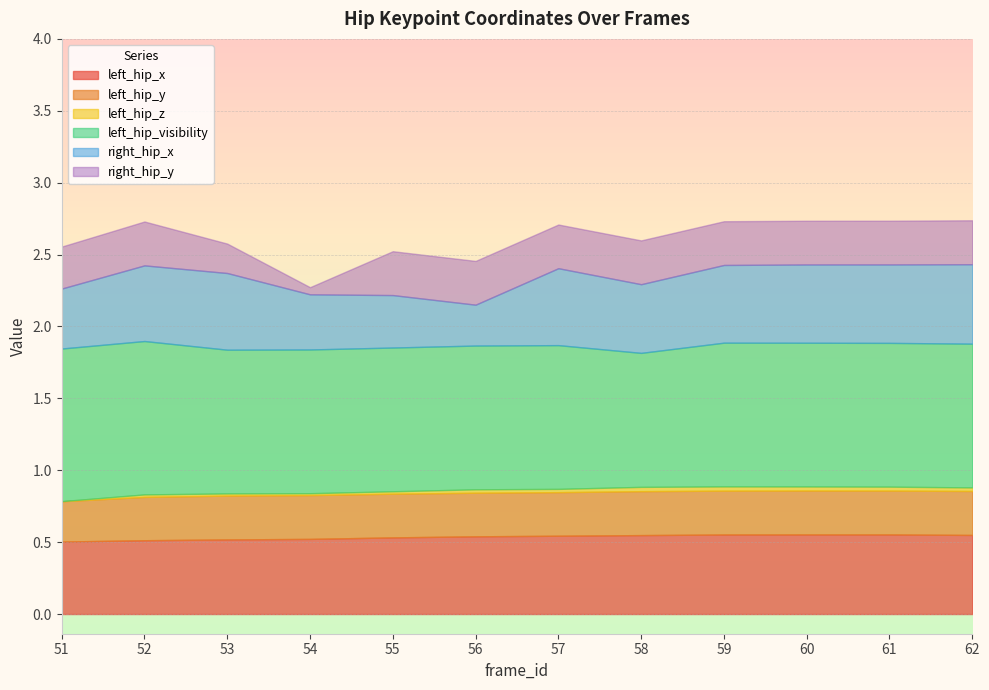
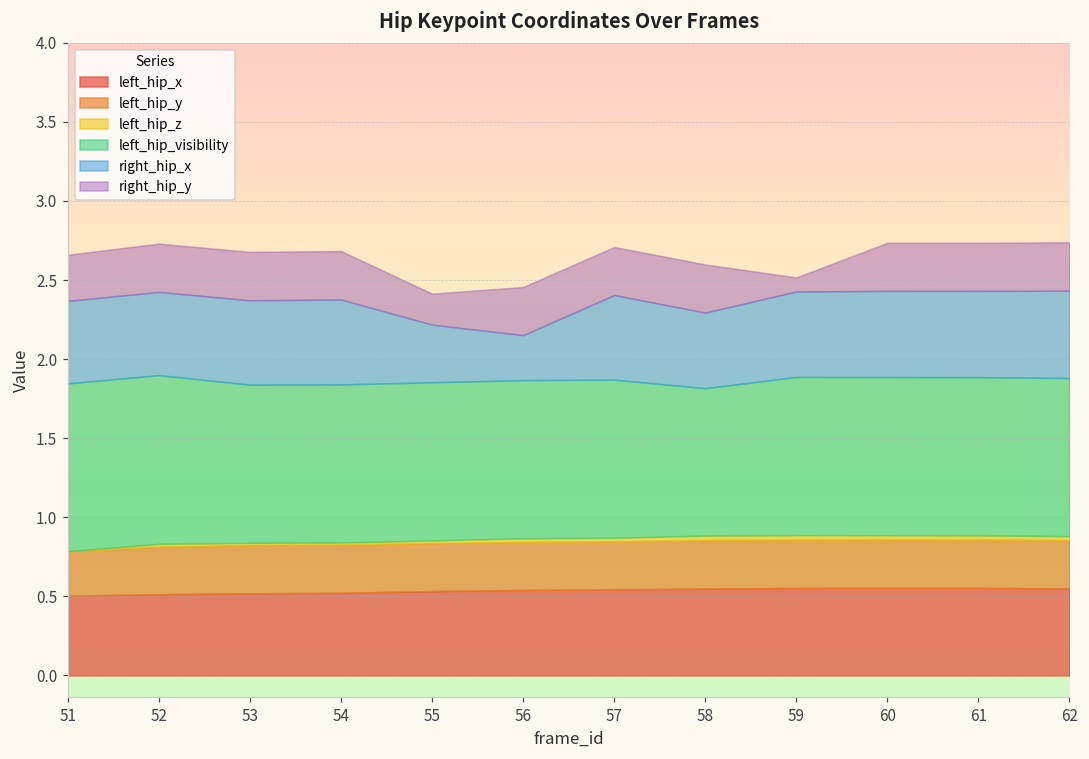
  {
    "left_hip_z": {
      "56": 0.02,
      "57": 0.02,
      "58": 0.03,
      "59": 0.03,
      "60": 0.03,
      "61": 0.03,
      "62": 0.02
    },
    "left_hip_visibility": {
      "51": 1.06,
      "52": 1.07,
      "53": 1.00,
      "54": 1.00,
      "55": 1.00,
      "56": 1.00,
      "57": 1.00,
      "58": 0.93,
      "59": 1.00,
      "60": 1.00,
      "61": 1.00,
      "62": 1.00
    },
    "right_hip_x": {
-     "51": 0.42,
+     "51": 0.52,
      "52": 0.53,
      "53": 0.53,
-     "54": 0.38,
+     "54": 0.54,
      "55": 0.36,
      "56": 0.28,
      "57": 0.53,
      "58": 0.48,
      "59": 0.54,
      "60": 0.54,
      "61": 0.55,
      "62": 0.55
    },
    "right_hip_y": {
      "51": 0.29,
      "52": 0.31,
-     "53": 0.20,
-     "54": 0.05,
-     "55": 0.31,
+     "53": 0.31,
+     "54": 0.31,
+     "55": 0.20,
      "56": 0.30,
      "57": 0.30,
      "58": 0.30,
-     "59": 0.30,
+     "59": 0.09,
      "60": 0.30,
      "61": 0.30,
      "62": 0.31
    }
  }
